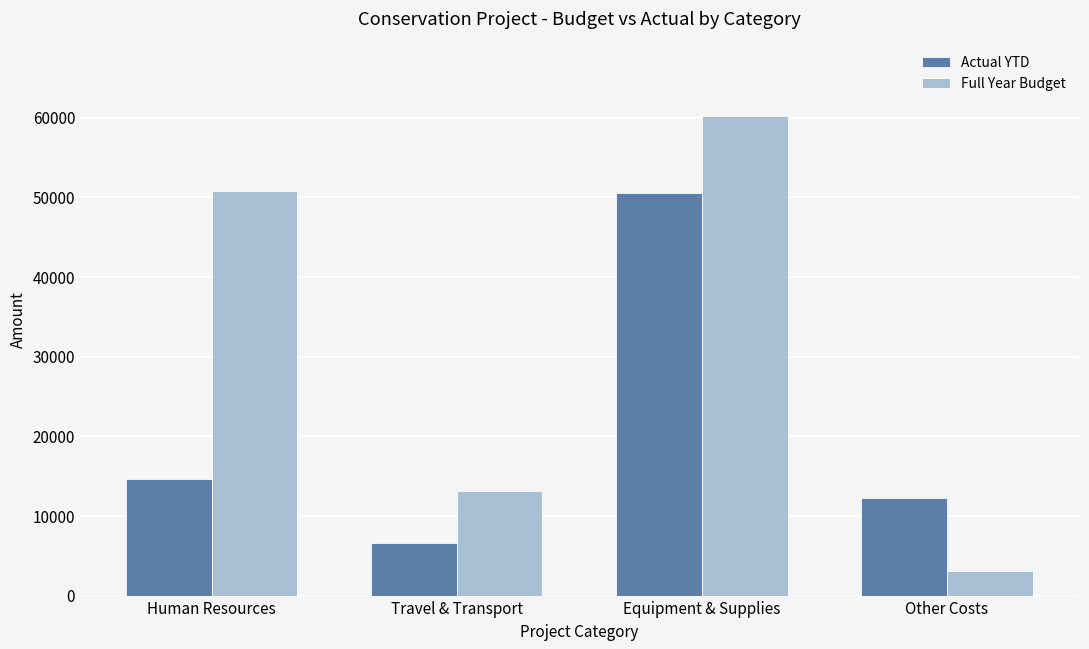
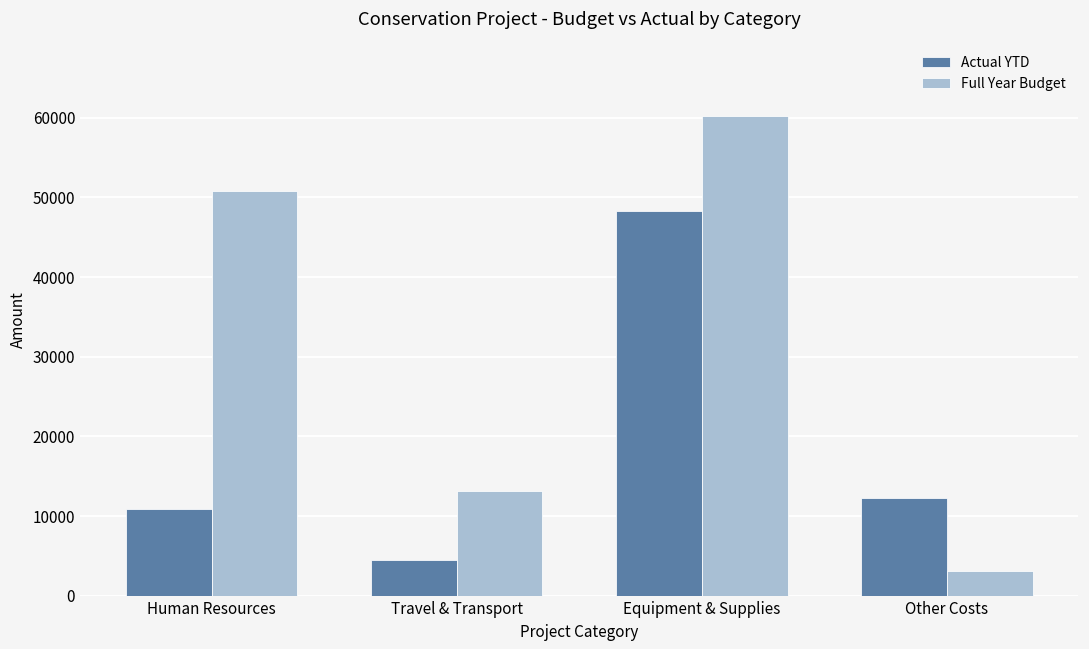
  {
    "Actual YTD": {
-     "Human Resources": 15000,
-     "Travel & Transport": 7000,
-     "Equipment & Supplies": 51000,
+     "Human Resources": 11000,
+     "Travel & Transport": 5000,
+     "Equipment & Supplies": 48000,
      "Other Costs": 12000
    },
    "Full Year Budget": {
      "Human Resources": 51000,
      "Travel & Transport": 13000,
      "Equipment & Supplies": 60000,
      "Other Costs": 3000
    }
  }
